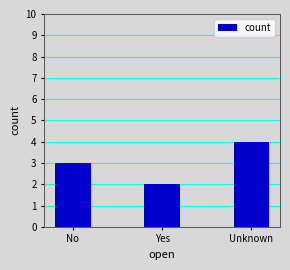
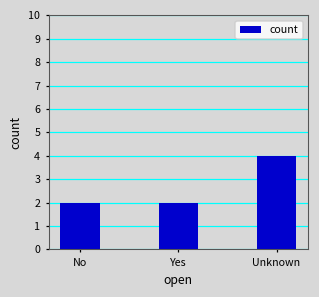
  {
-   "No": 3,
+   "No": 2,
    "Yes": 2,
    "Unknown": 4
  }
